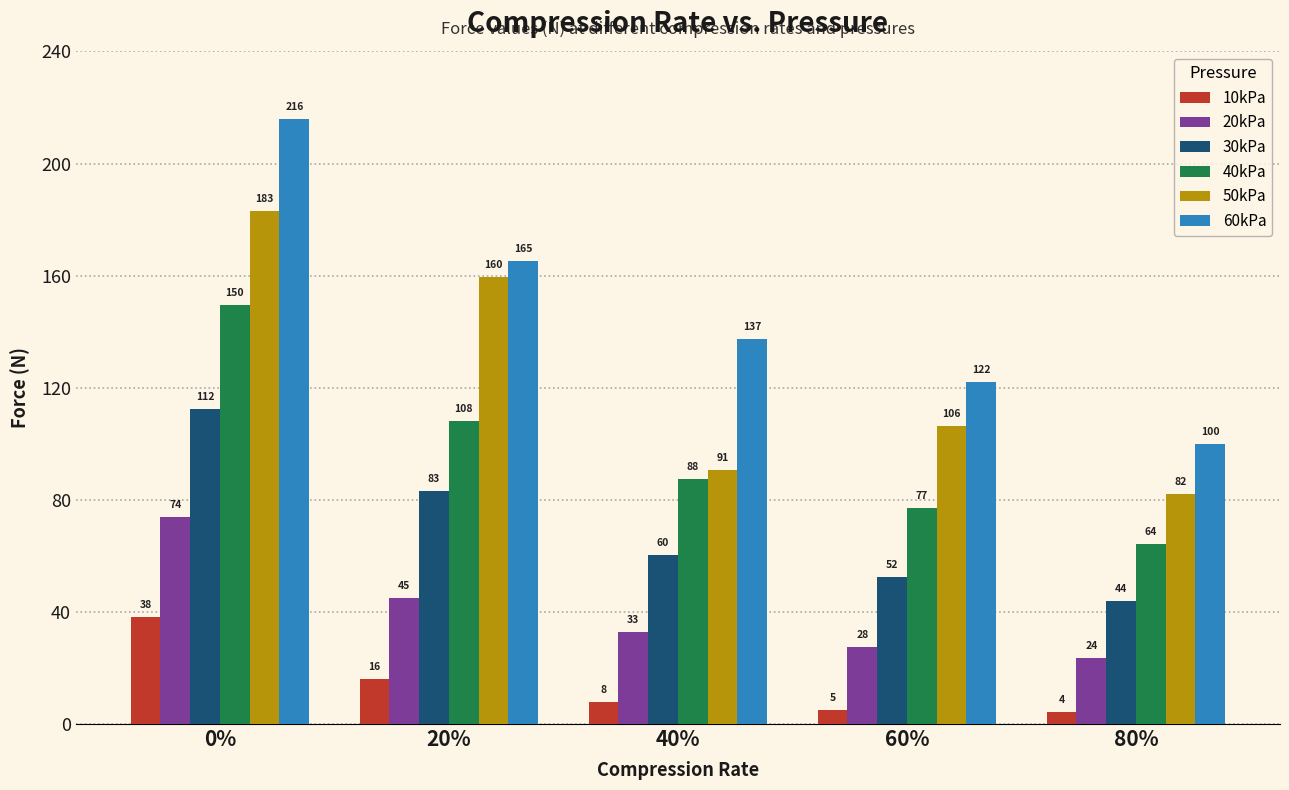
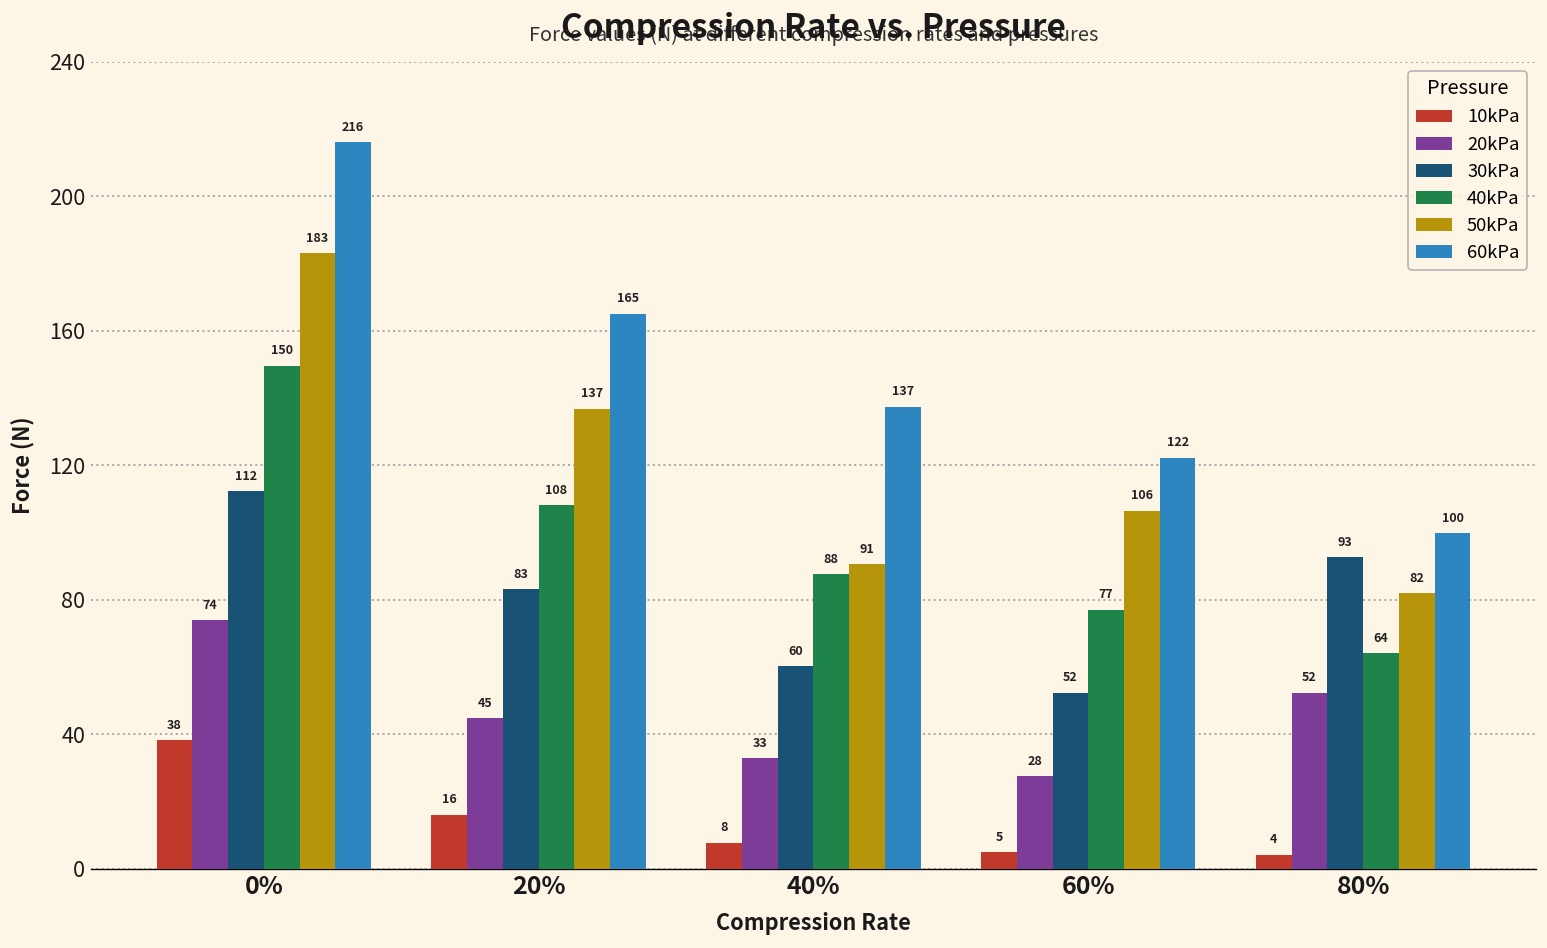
  {
    "10kPa": {
      "0%": 38,
      "20%": 16,
      "40%": 8,
      "60%": 5,
      "80%": 4
    },
    "20kPa": {
      "0%": 74,
      "20%": 45,
      "40%": 33,
      "60%": 28,
-     "80%": 24
+     "80%": 52
    },
    "30kPa": {
      "0%": 112,
      "20%": 83,
      "40%": 60,
      "60%": 52,
-     "80%": 44
+     "80%": 93
    },
    "40kPa": {
      "0%": 150,
      "20%": 108,
      "40%": 88,
      "60%": 77,
      "80%": 64
    },
    "50kPa": {
      "0%": 183,
-     "20%": 160,
+     "20%": 137,
      "40%": 91,
      "60%": 106,
      "80%": 82
    },
    "60kPa": {
      "0%": 216,
      "20%": 165,
      "40%": 137,
      "60%": 122,
      "80%": 100
    }
  }
